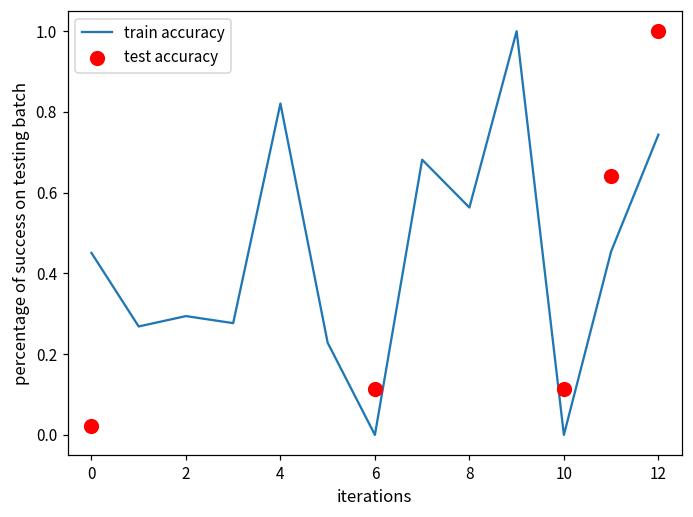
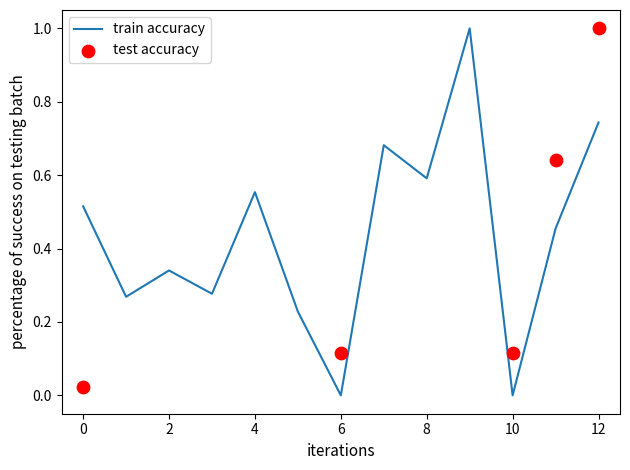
  {
    "train accuracy": {
-     "0": 0.45,
-     "2": 0.29,
-     "4": 0.82,
+     "0": 0.52,
+     "2": 0.34,
+     "4": 0.55,
      "6": 0.00,
-     "8": 0.56,
+     "8": 0.59,
      "10": 0.00,
      "12": 0.74
    }
  }
